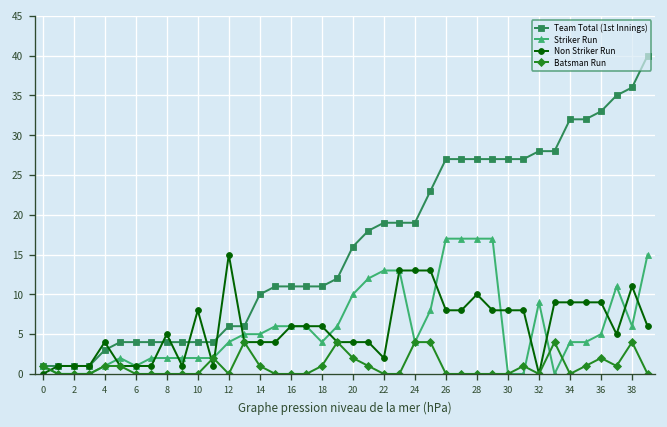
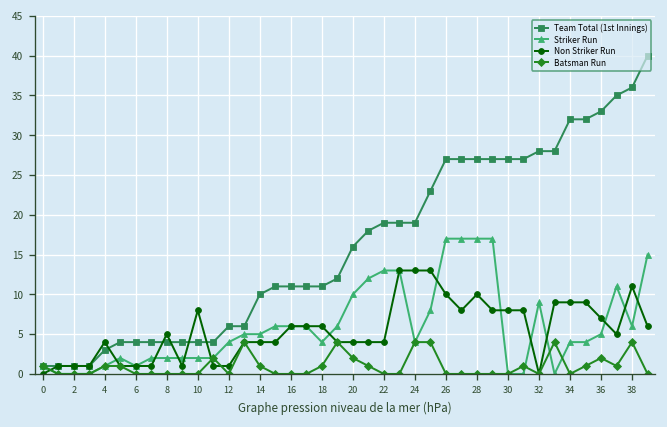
  {
    "Non Striker Run": {
      "0": 0,
      "4": 4,
      "8": 5,
      "10": 8,
-     "12": 15,
+     "12": 1,
      "14": 4,
      "18": 6,
      "20": 4,
-     "22": 2,
+     "22": 4,
      "24": 13,
-     "26": 8,
+     "26": 10,
      "28": 10,
      "30": 8,
      "34": 9,
-     "36": 9,
+     "36": 7,
      "38": 11
    }
  }
